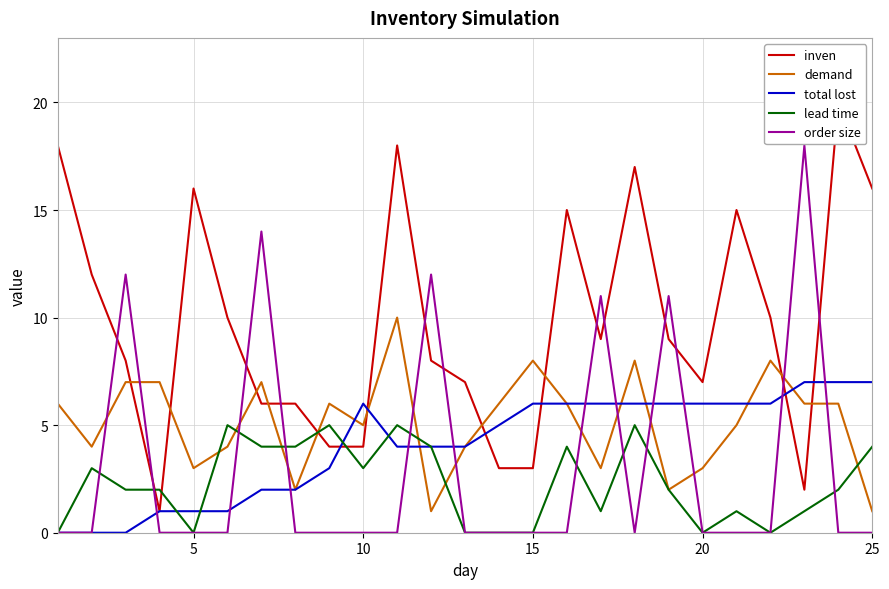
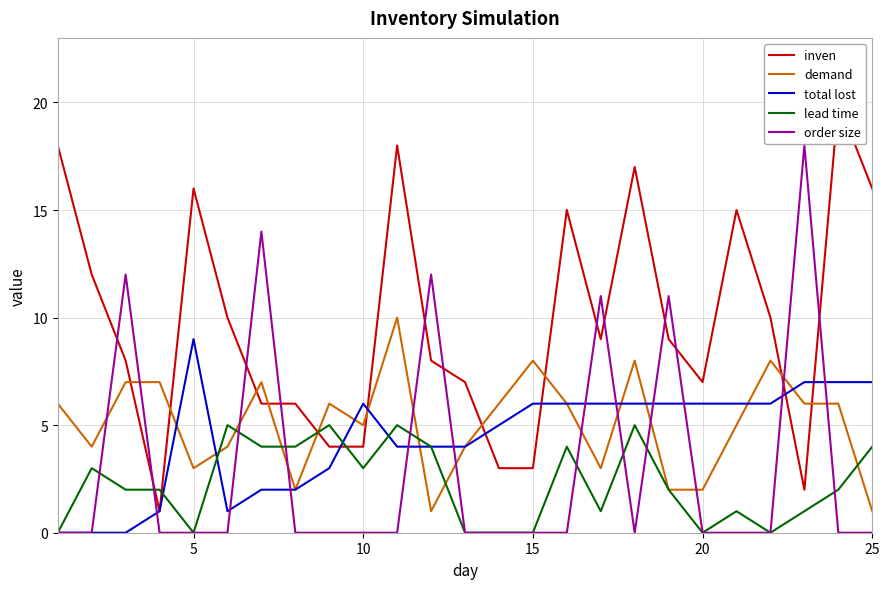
  {
    "inven": {
      "5": 16,
      "10": 4,
      "15": 3,
      "20": 7,
      "25": 16
    },
    "demand": {
      "5": 3,
      "10": 5,
      "15": 8,
-     "20": 3,
+     "20": 2,
      "25": 1
    },
    "total lost": {
-     "5": 1,
+     "5": 9,
      "10": 6,
      "15": 6,
      "20": 6,
      "25": 7
    },
    "lead time": {
      "10": 3,
      "25": 4
    },
    "order size": {
      "10": 0,
      "25": 0
    }
  }
